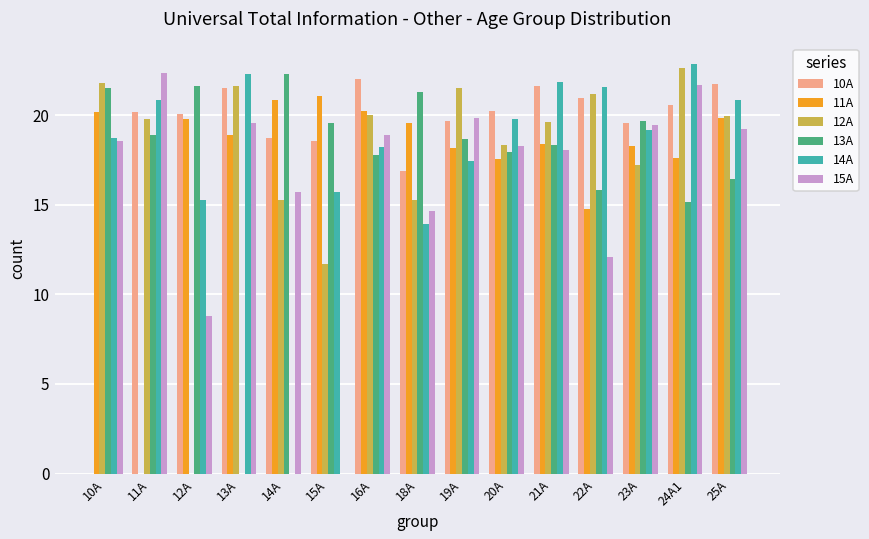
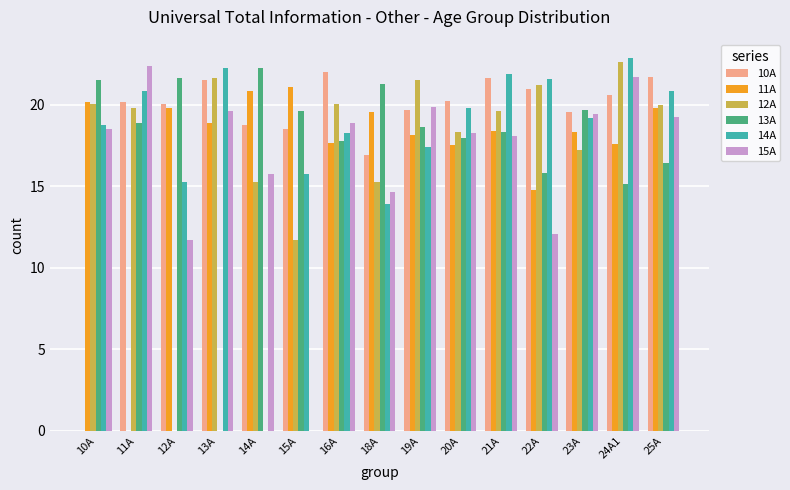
  {
    "10A": {
      "10A": 0.0,
      "11A": 20.2,
      "12A": 20.0,
      "13A": 21.5,
      "14A": 18.7,
      "15A": 18.5,
      "16A": 22.0,
      "18A": 16.9,
      "19A": 19.7,
      "20A": 20.2,
      "21A": 21.6,
      "22A": 21.0,
      "23A": 19.6,
      "24A1": 20.6,
      "25A": 21.7
    },
    "11A": {
      "10A": 20.2,
      "11A": 0.0,
      "12A": 19.8,
      "13A": 18.9,
      "14A": 20.9,
      "15A": 21.1,
-     "16A": 20.2,
+     "16A": 17.6,
      "18A": 19.6,
      "19A": 18.2,
      "20A": 17.6,
      "21A": 18.4,
      "22A": 14.8,
      "23A": 18.3,
      "24A1": 17.6,
      "25A": 19.8
    },
    "12A": {
-     "10A": 21.8,
+     "10A": 20.0,
      "11A": 19.8,
      "12A": 0.0,
      "13A": 21.6,
      "14A": 15.3,
      "15A": 11.7,
      "16A": 20.0,
      "18A": 15.3,
      "19A": 21.5,
      "20A": 18.3,
      "21A": 19.6,
      "22A": 21.2,
      "23A": 17.2,
      "24A1": 22.6,
      "25A": 20.0
    },
    "15A": {
      "10A": 18.5,
      "11A": 22.4,
-     "12A": 8.8,
+     "12A": 11.7,
      "13A": 19.6,
      "14A": 15.7,
      "15A": 0.0,
      "16A": 18.9,
      "18A": 14.6,
      "19A": 19.8,
      "20A": 18.3,
      "21A": 18.1,
      "22A": 12.1,
      "23A": 19.5,
      "24A1": 21.7,
      "25A": 19.2
    }
  }
